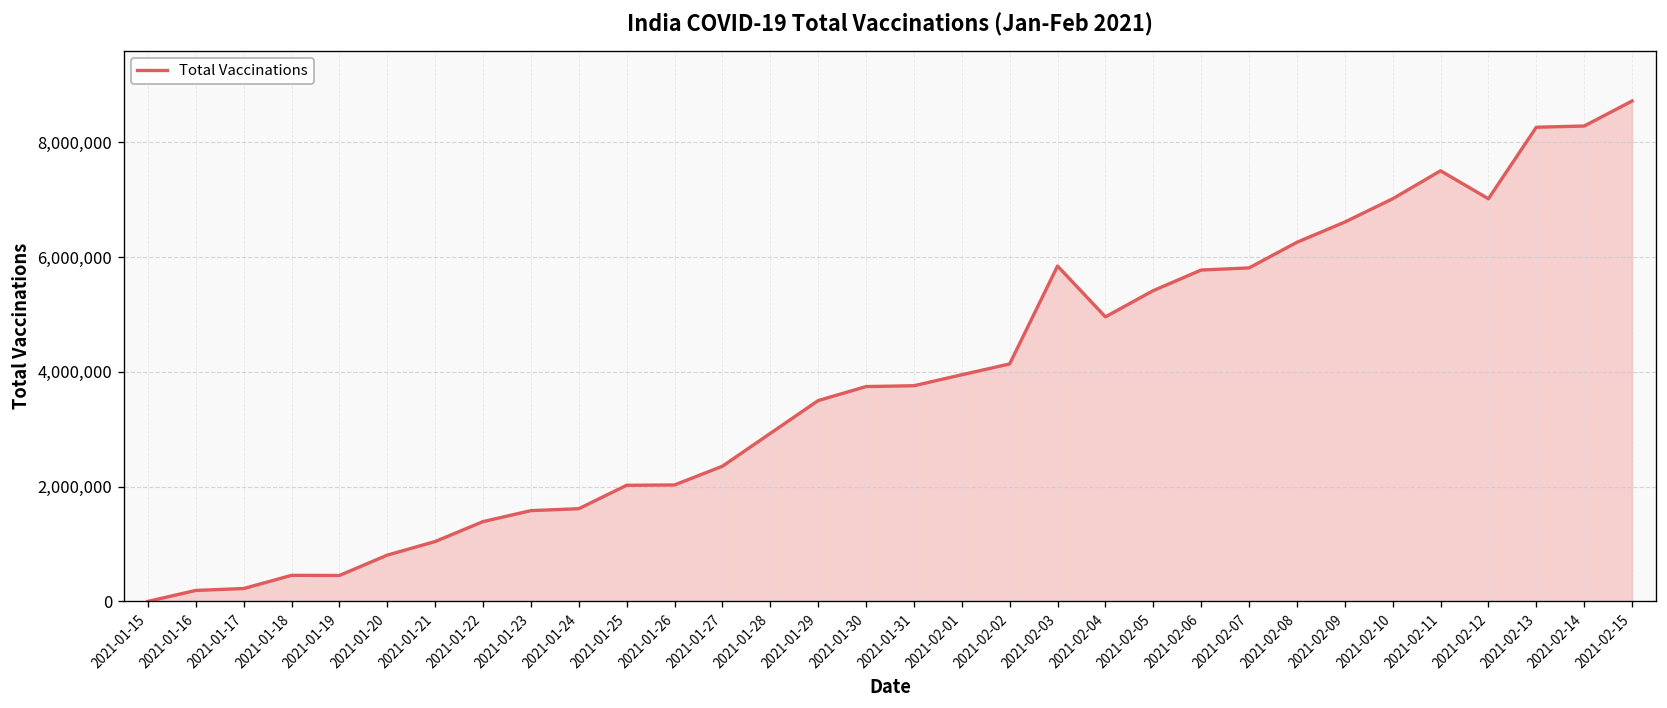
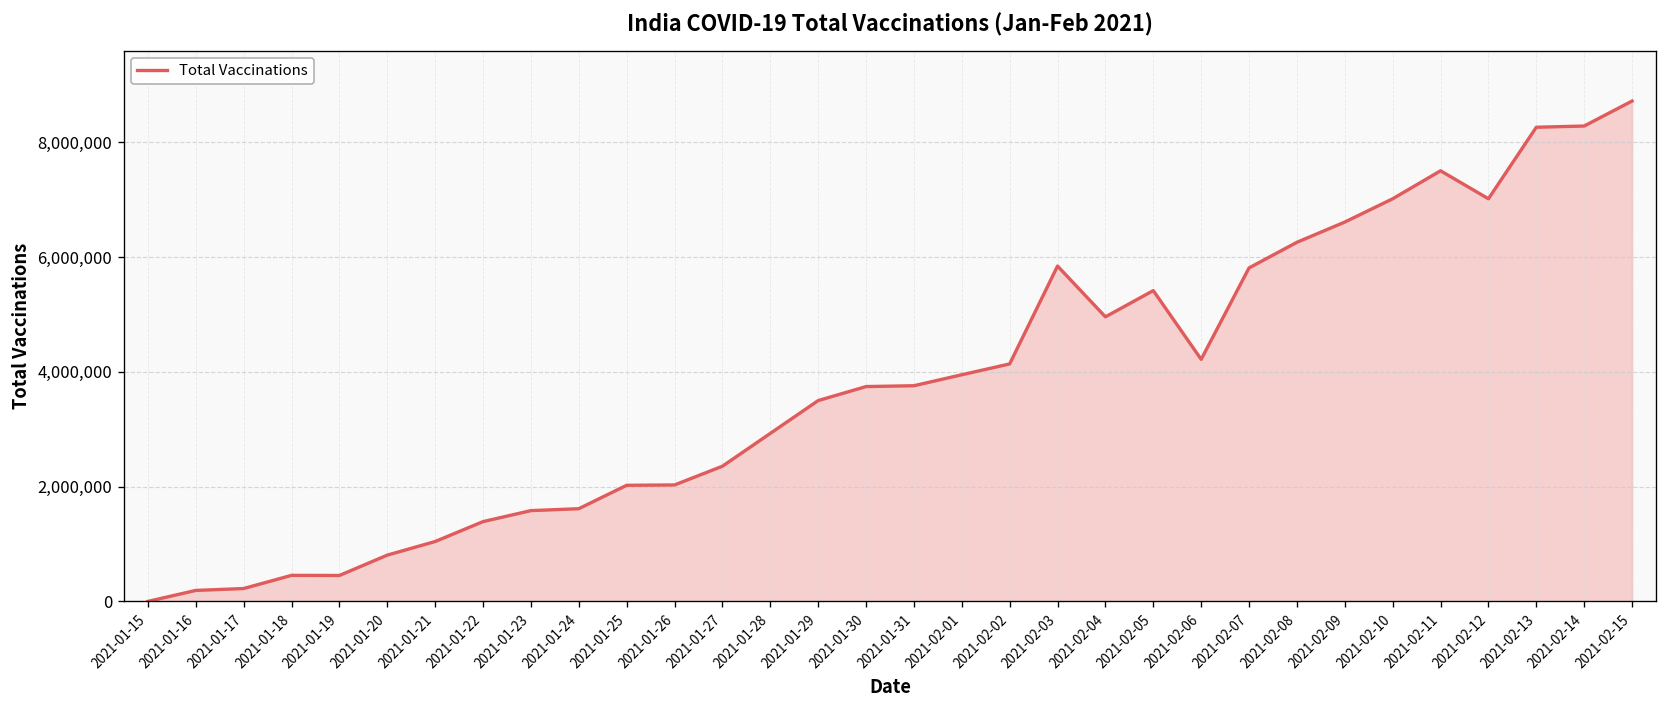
  {
    "2021-01-15": "0",
    "2021-01-16": "200,000",
    "2021-01-17": "200,000",
    "2021-01-18": "500,000",
    "2021-01-19": "500,000",
    "2021-01-20": "800,000",
    "2021-01-21": "1,000,000",
    "2021-01-22": "1,400,000",
    "2021-01-23": "1,600,000",
    "2021-01-24": "1,600,000",
    "2021-01-25": "2,000,000",
    "2021-01-26": "2,000,000",
    "2021-01-27": "2,400,000",
    "2021-01-28": "2,900,000",
    "2021-01-29": "3,500,000",
    "2021-01-30": "3,700,000",
    "2021-01-31": "3,800,000",
    "2021-02-01": "4,000,000",
    "2021-02-02": "4,100,000",
    "2021-02-03": "5,800,000",
    "2021-02-04": "5,000,000",
    "2021-02-05": "5,400,000",
-   "2021-02-06": "5,800,000",
+   "2021-02-06": "4,200,000",
    "2021-02-07": "5,800,000",
    "2021-02-08": "6,300,000",
    "2021-02-09": "6,600,000",
    "2021-02-10": "7,000,000",
    "2021-02-11": "7,500,000",
    "2021-02-12": "7,000,000",
    "2021-02-13": "8,300,000",
    "2021-02-14": "8,300,000",
    "2021-02-15": "8,700,000"
  }
